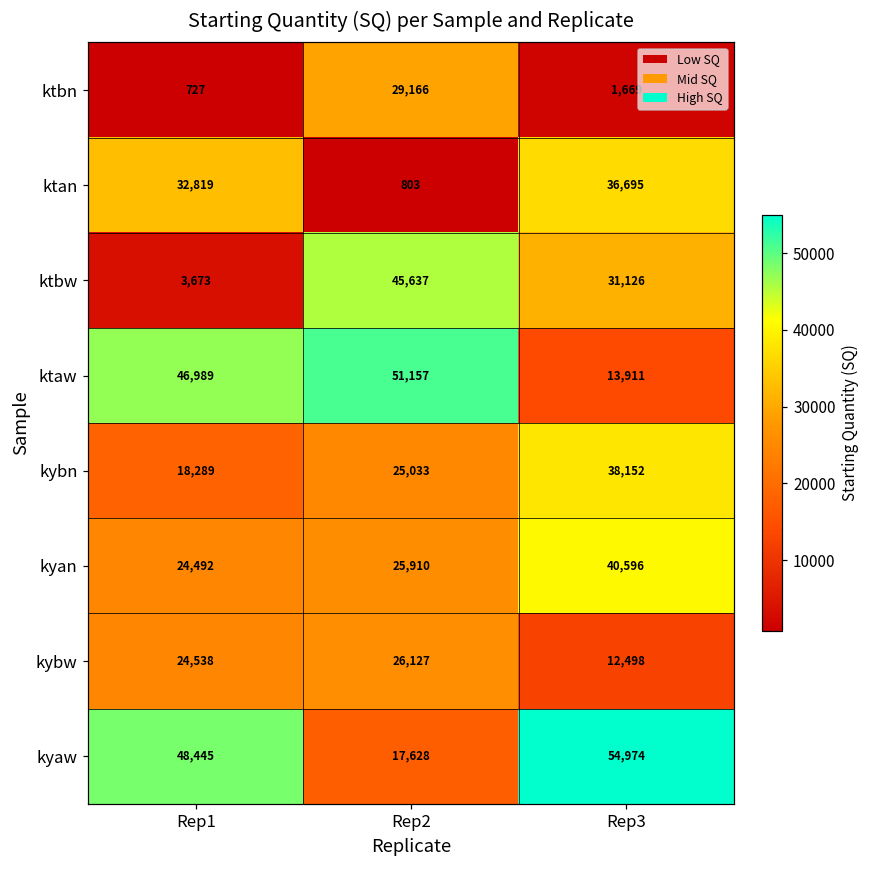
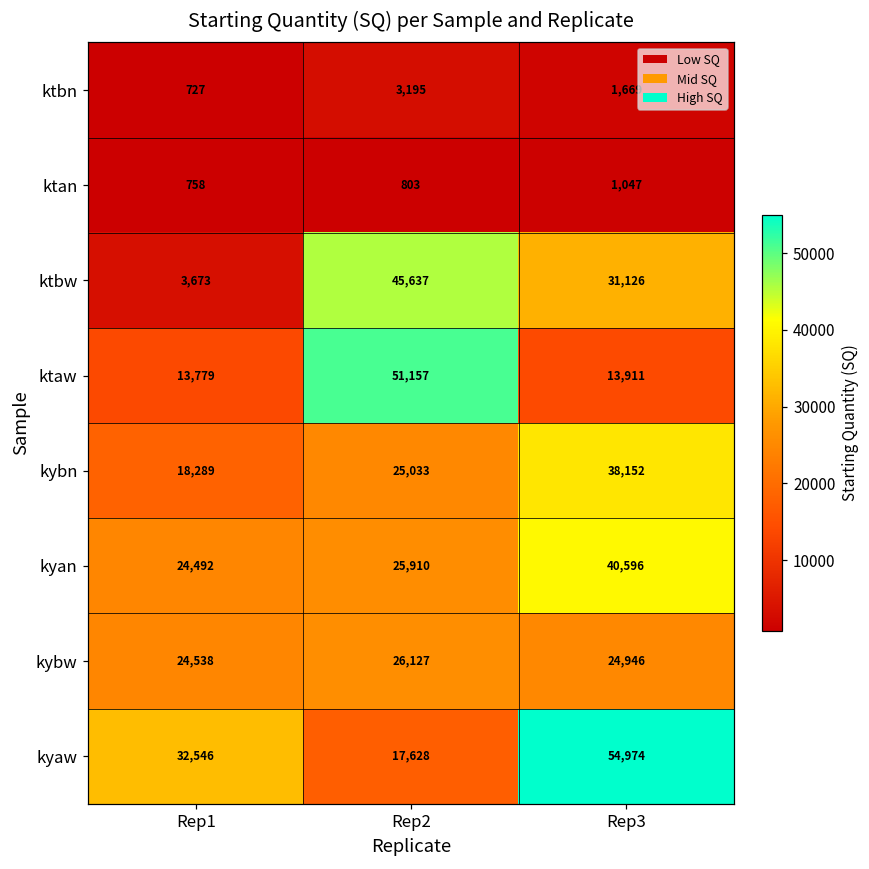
  {
    "ktbn": {
      "Rep1": "727",
-     "Rep2": "29,166"
+     "Rep2": "3,195"
    },
    "ktan": {
-     "Rep1": "32,819",
+     "Rep1": "758",
      "Rep2": "803",
-     "Rep3": "36,695"
+     "Rep3": "1,047"
    },
    "ktbw": {
      "Rep1": "3,673",
      "Rep2": "45,637",
      "Rep3": "31,126"
    },
    "ktaw": {
-     "Rep1": "46,989",
+     "Rep1": "13,779",
      "Rep2": "51,157",
      "Rep3": "13,911"
    },
    "kybn": {
      "Rep1": "18,289",
      "Rep2": "25,033",
      "Rep3": "38,152"
    },
    "kyan": {
      "Rep1": "24,492",
      "Rep2": "25,910",
      "Rep3": "40,596"
    },
    "kybw": {
      "Rep1": "24,538",
      "Rep2": "26,127",
-     "Rep3": "12,498"
+     "Rep3": "24,946"
    },
    "kyaw": {
-     "Rep1": "48,445",
+     "Rep1": "32,546",
      "Rep2": "17,628",
      "Rep3": "54,974"
    }
  }
